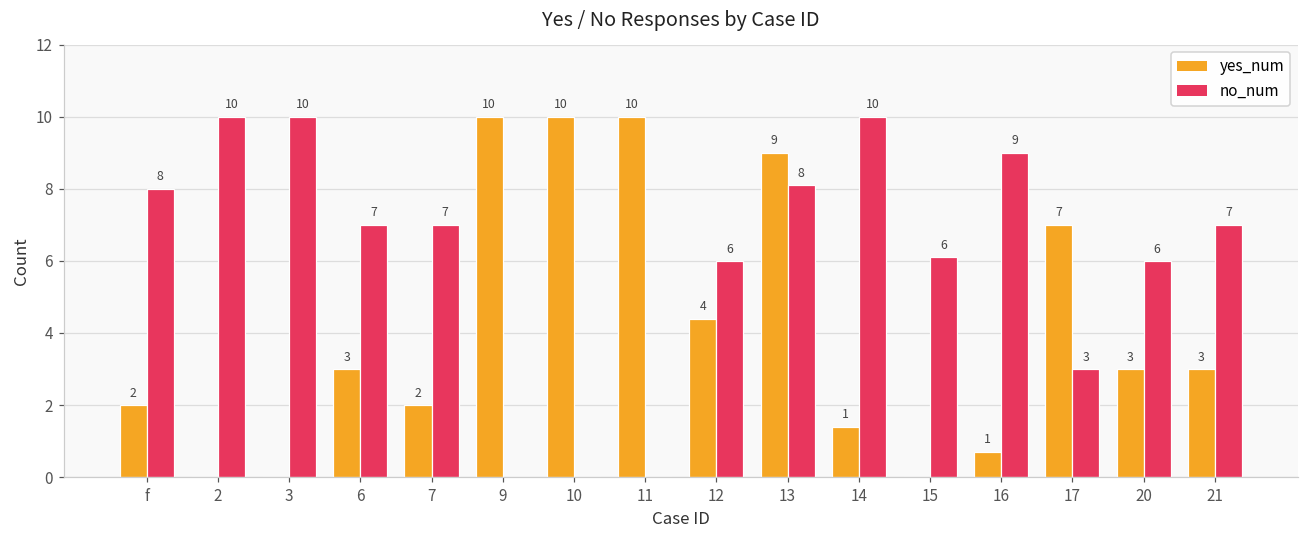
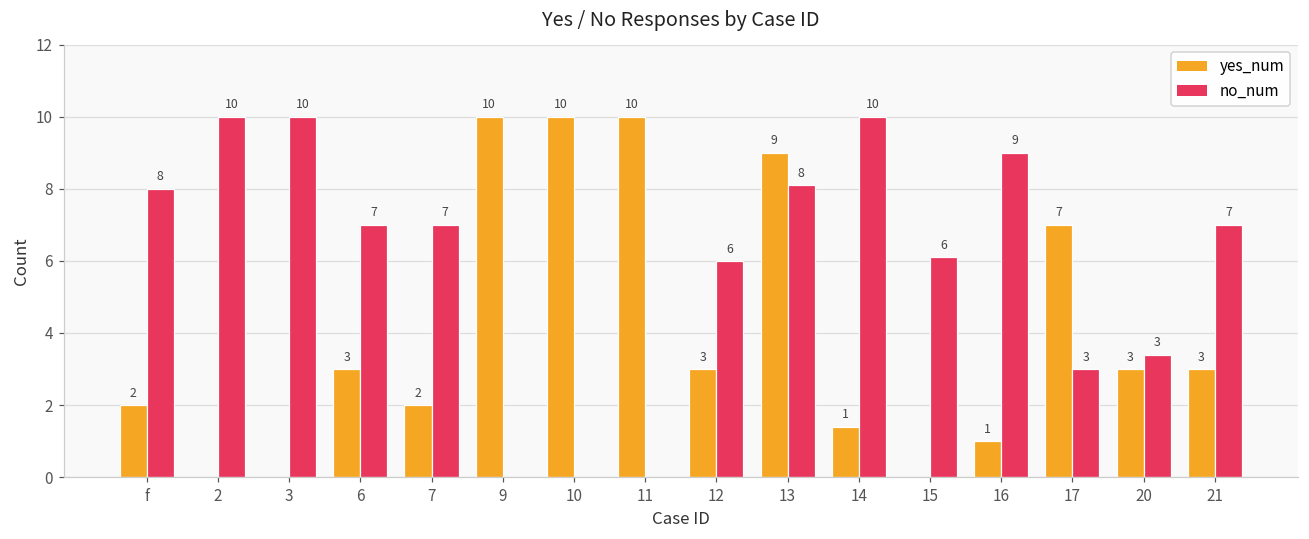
  {
    "yes_num": {
      "f": 2,
      "6": 3,
      "7": 2,
      "9": 10,
      "10": 10,
      "11": 10,
-     "12": 4,
+     "12": 3,
      "13": 9,
      "14": 1,
-     "16": 0.7,
+     "16": 1.0,
      "17": 7,
      "20": 3,
      "21": 3
    },
    "no_num": {
      "f": 8,
      "2": 10,
      "3": 10,
      "6": 7,
      "7": 7,
      "12": 6,
      "13": 8,
      "14": 10,
      "15": 6,
      "16": 9,
      "17": 3,
-     "20": 6,
+     "20": 3,
      "21": 7
    }
  }
